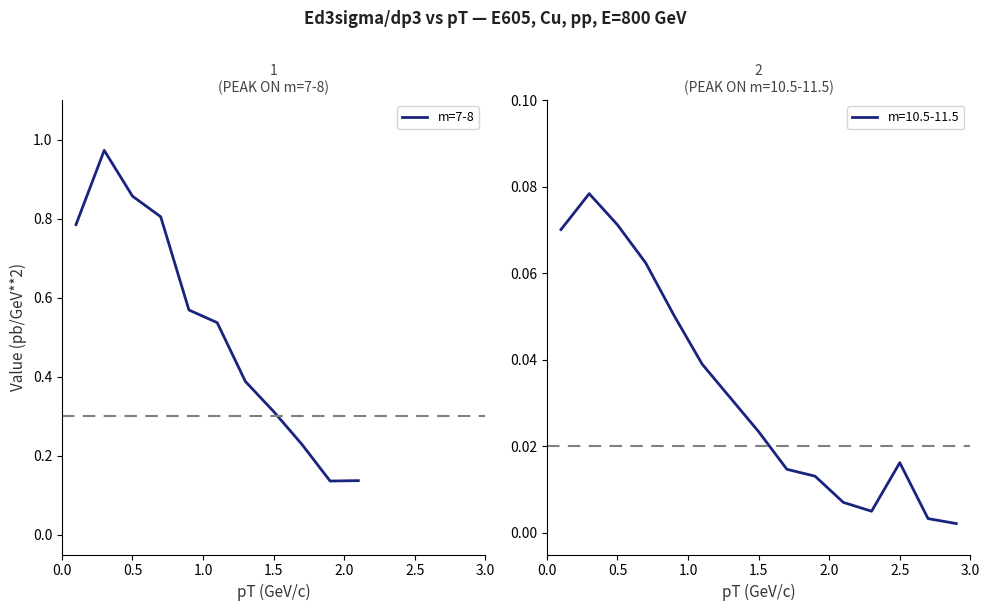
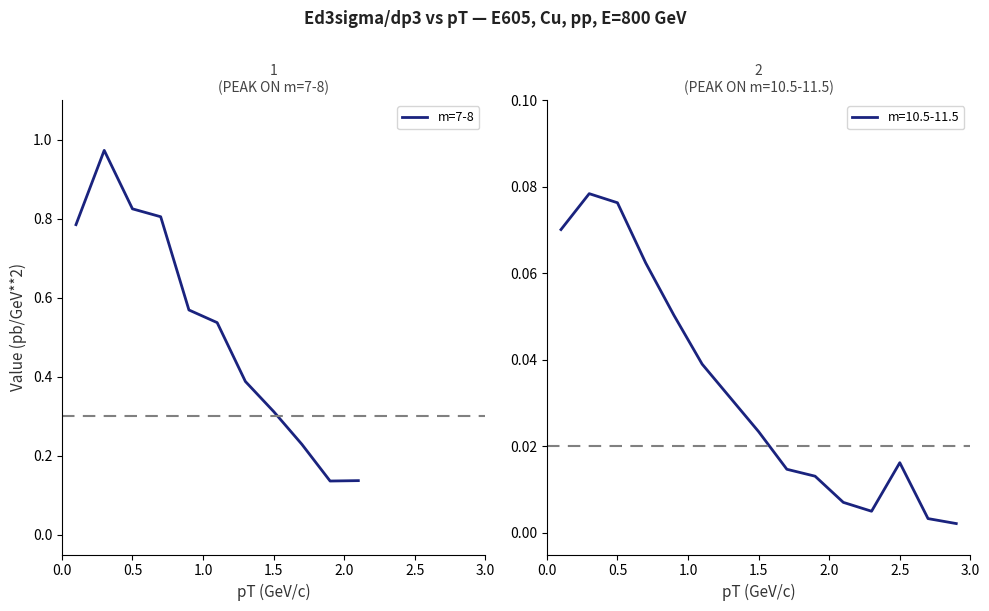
  {
    "1 (PEAK ON m=7-8)": {
-     "0.5": 0.86,
+     "0.5": 0.83,
      "1.5": 0.31
    },
    "2 (PEAK ON m=10.5-11.5)": {
-     "0.5": 0.071,
+     "0.5": 0.076,
      "1.5": 0.023,
      "2.5": 0.016
    }
  }
